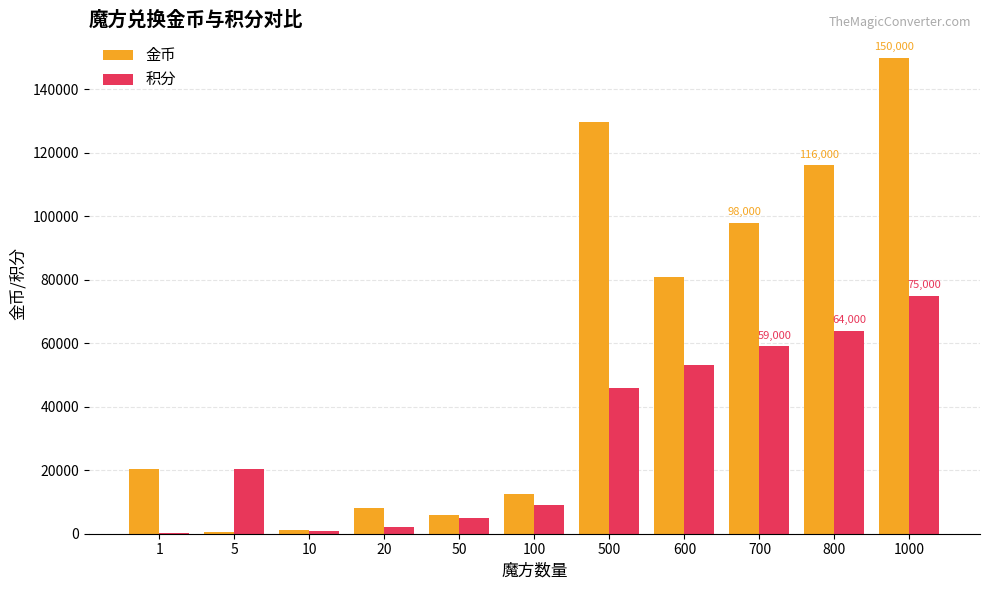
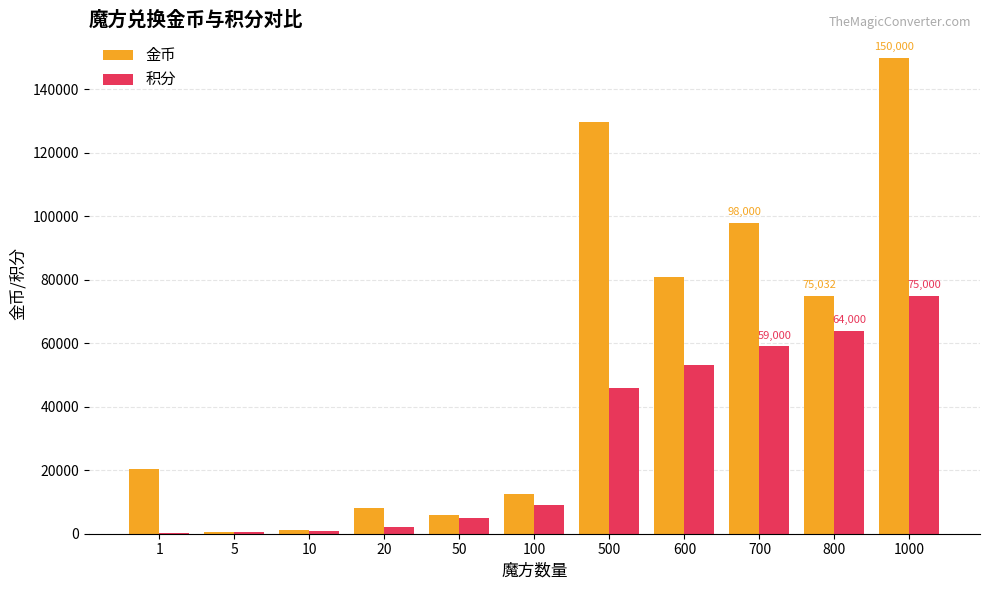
  {
    "金币": {
      "700": "98,000",
-     "800": "116,000",
+     "800": "75,032",
      "1000": "150,000"
    },
    "积分": {
-     "5": "21000",
+     "5": "1000",
      "10": "1000",
      "20": "2000",
      "50": "5000",
      "100": "9000",
      "500": "46000",
      "600": "53000"
    }
  }
